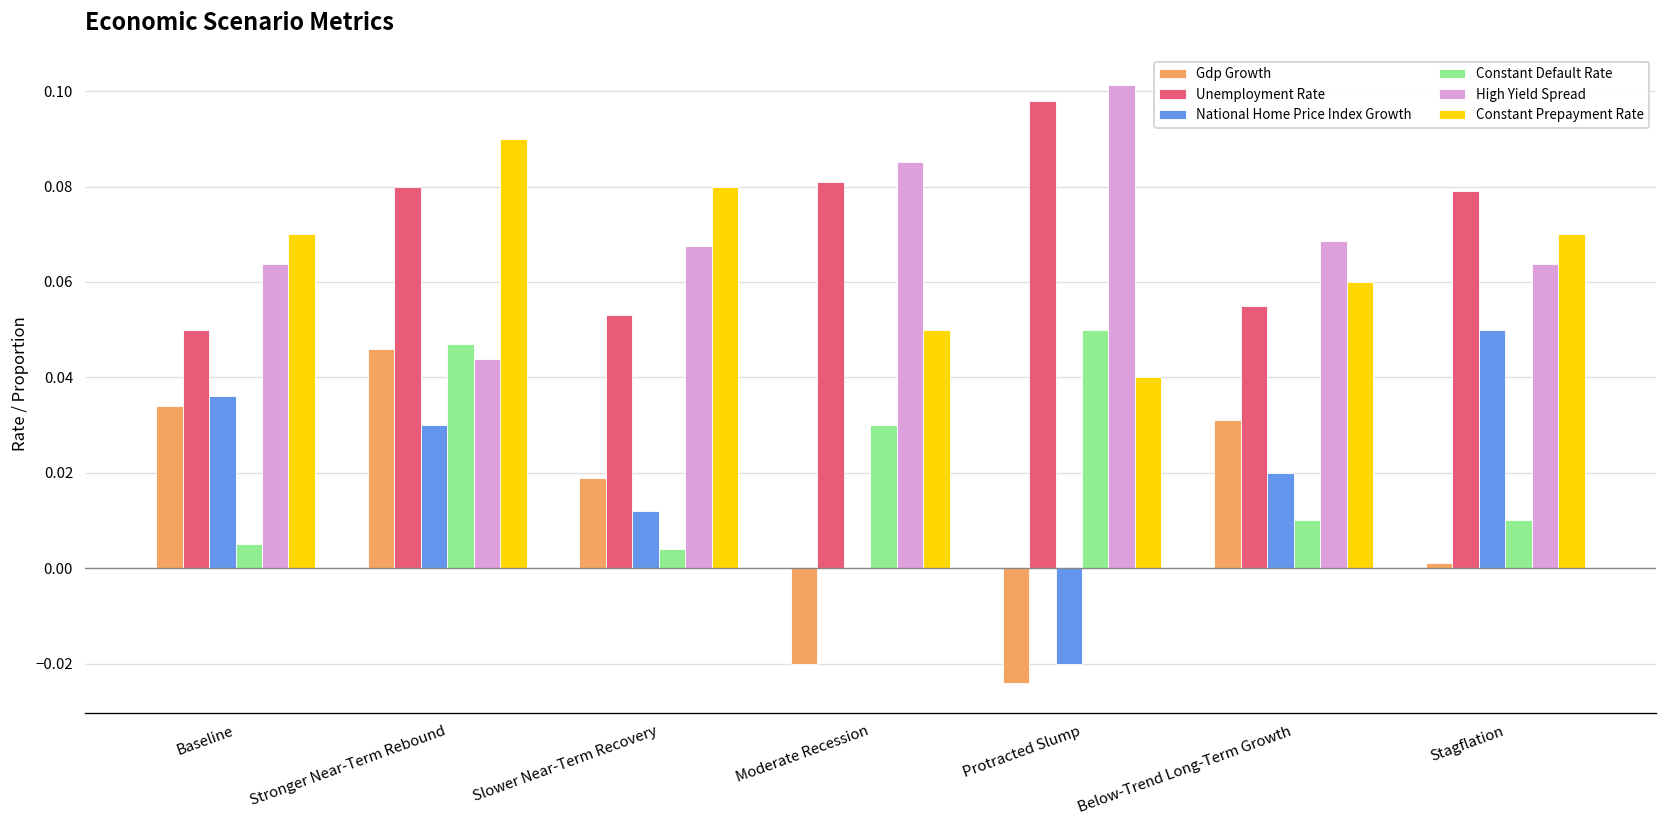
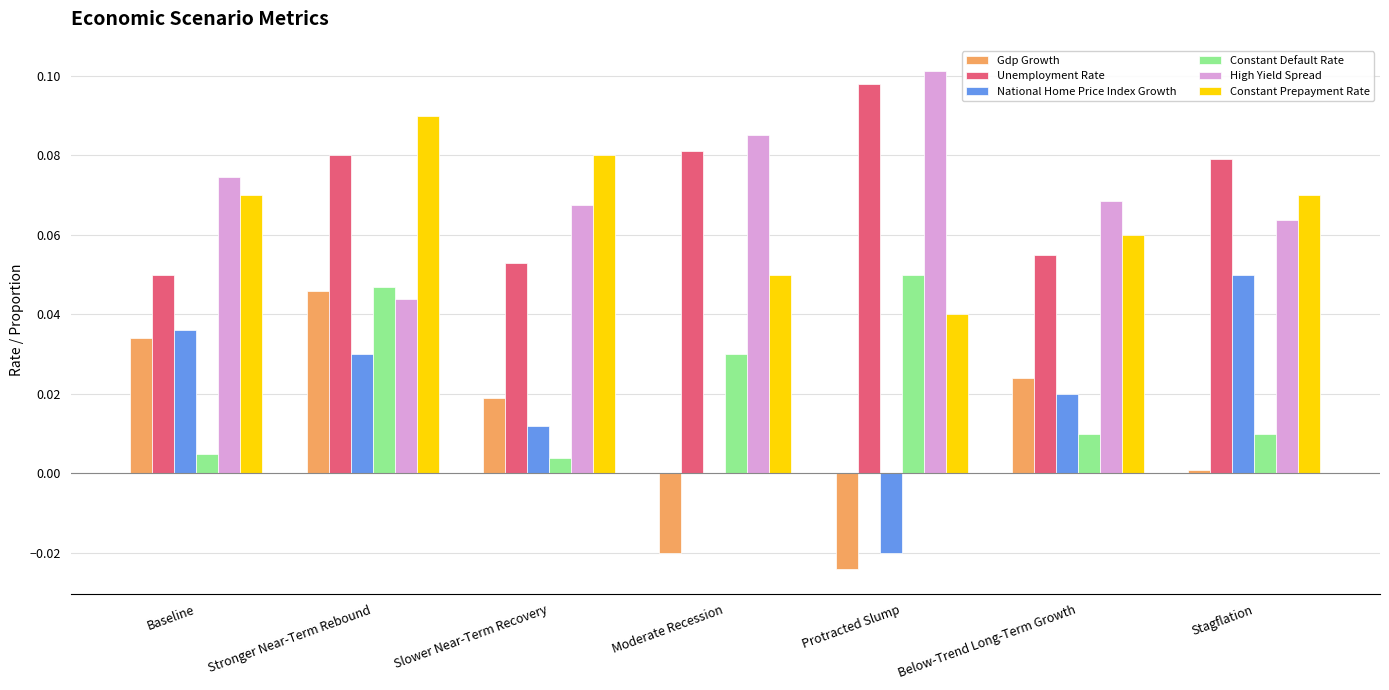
  {
    "Gdp Growth": {
      "Baseline": 0.034,
      "Stronger Near-Term Rebound": 0.046,
      "Slower Near-Term Recovery": 0.019,
      "Moderate Recession": -0.020,
      "Protracted Slump": -0.024,
-     "Below-Trend Long-Term Growth": 0.031,
+     "Below-Trend Long-Term Growth": 0.024,
      "Stagflation": 0.001
    },
    "Unemployment Rate": {
      "Baseline": 0.050,
      "Stronger Near-Term Rebound": 0.080,
      "Slower Near-Term Recovery": 0.053,
      "Moderate Recession": 0.081,
      "Protracted Slump": 0.098,
      "Below-Trend Long-Term Growth": 0.055,
      "Stagflation": 0.079
    },
    "National Home Price Index Growth": {
      "Baseline": 0.036,
      "Stronger Near-Term Rebound": 0.030,
      "Slower Near-Term Recovery": 0.012,
      "Moderate Recession": 0.000,
      "Protracted Slump": -0.020,
      "Below-Trend Long-Term Growth": 0.020,
      "Stagflation": 0.050
    },
    "Constant Default Rate": {
      "Baseline": 0.005,
      "Stronger Near-Term Rebound": 0.047,
      "Slower Near-Term Recovery": 0.004,
      "Moderate Recession": 0.030,
      "Protracted Slump": 0.050,
      "Below-Trend Long-Term Growth": 0.010,
      "Stagflation": 0.010
    },
    "High Yield Spread": {
-     "Baseline": 0.064,
+     "Baseline": 0.075,
      "Stronger Near-Term Rebound": 0.044,
      "Slower Near-Term Recovery": 0.068,
      "Moderate Recession": 0.085,
      "Protracted Slump": 0.101,
      "Below-Trend Long-Term Growth": 0.069,
      "Stagflation": 0.064
    },
    "Constant Prepayment Rate": {
      "Baseline": 0.070,
      "Stronger Near-Term Rebound": 0.090,
      "Slower Near-Term Recovery": 0.080,
      "Moderate Recession": 0.050,
      "Protracted Slump": 0.040,
      "Below-Trend Long-Term Growth": 0.060,
      "Stagflation": 0.070
    }
  }
